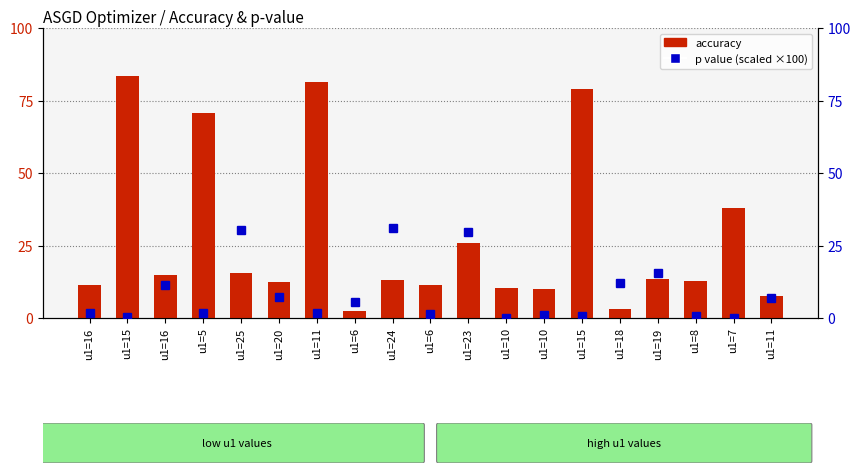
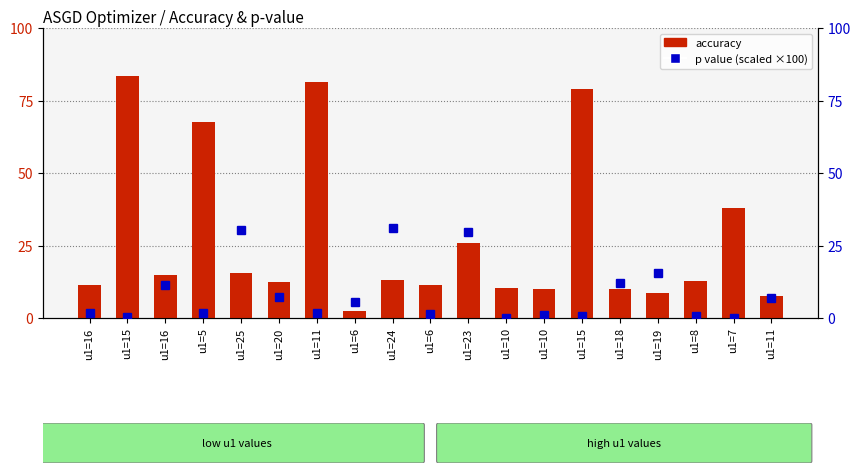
  {
    "accuracy": {
-     "u1=5": 71,
+     "u1=5": 68,
      "u1=25": 15,
      "u1=20": 12,
      "u1=24": 13,
      "u1=23": 26,
-     "u1=18": 3,
-     "u1=19": 14,
+     "u1=18": 10,
+     "u1=19": 8,
      "u1=8": 13,
      "u1=7": 38
    }
  }
